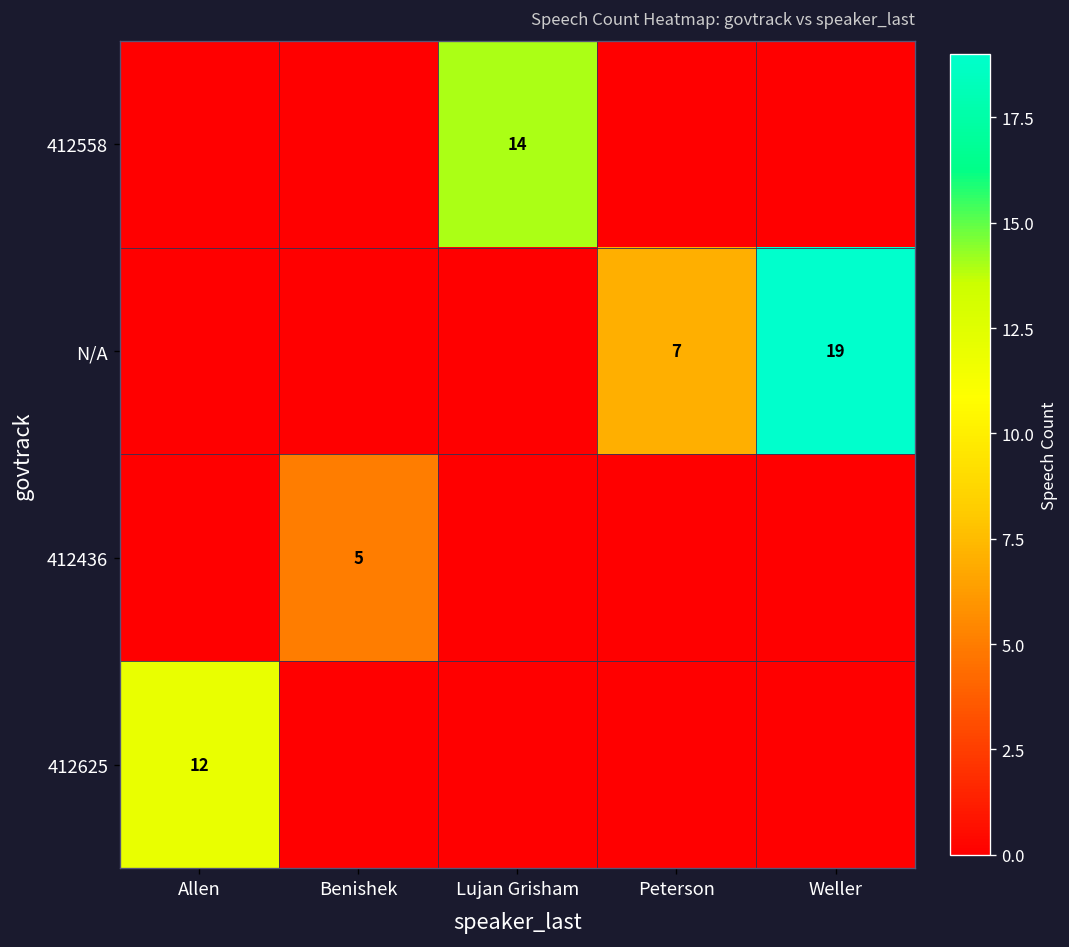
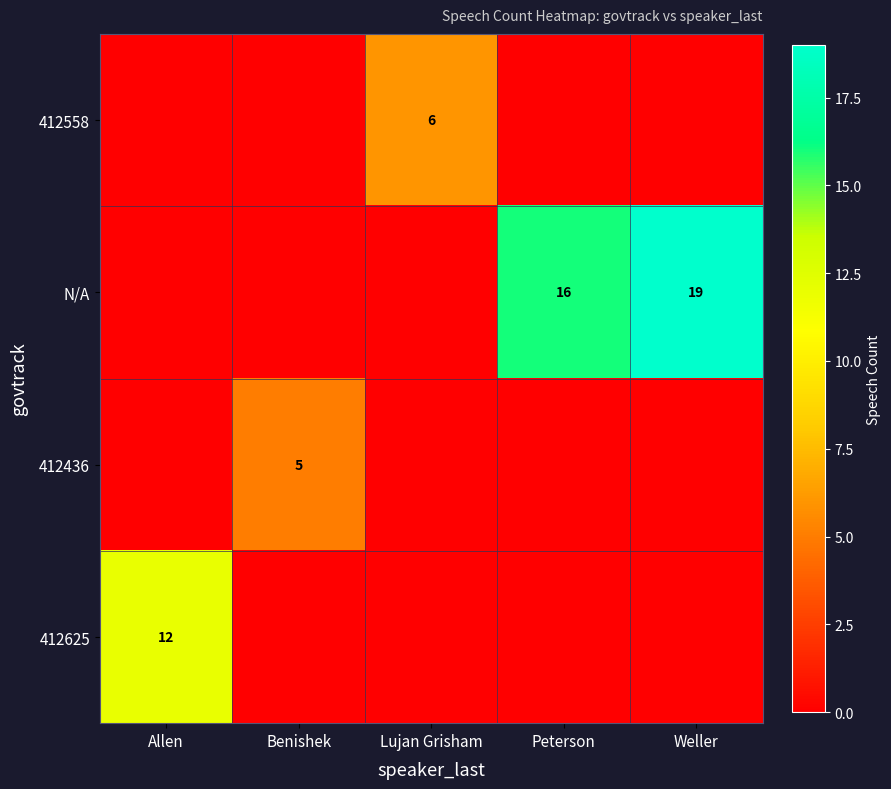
  {
    "412558": {
-     "Lujan Grisham": 14
+     "Lujan Grisham": 6
    },
    "N/A": {
-     "Peterson": 7,
+     "Peterson": 16,
      "Weller": 19
    },
    "412436": {
      "Benishek": 5
    },
    "412625": {
      "Allen": 12
    }
  }
